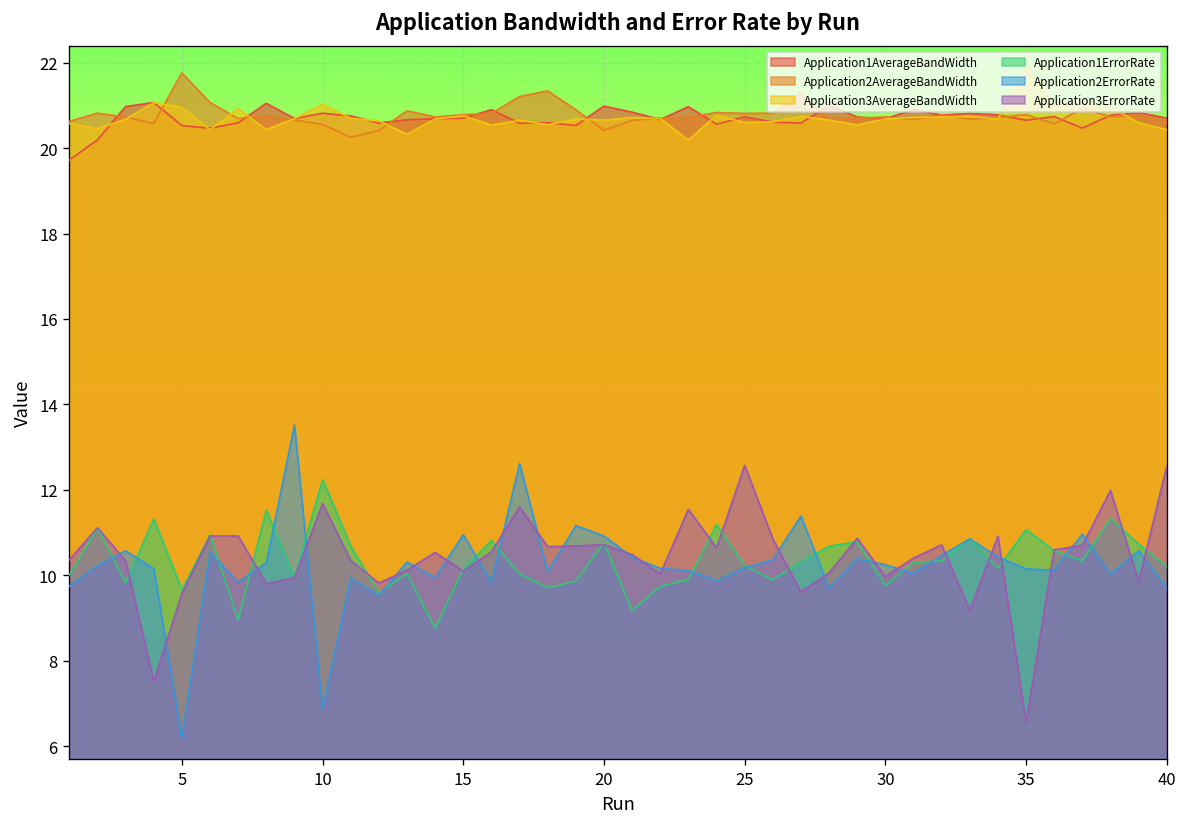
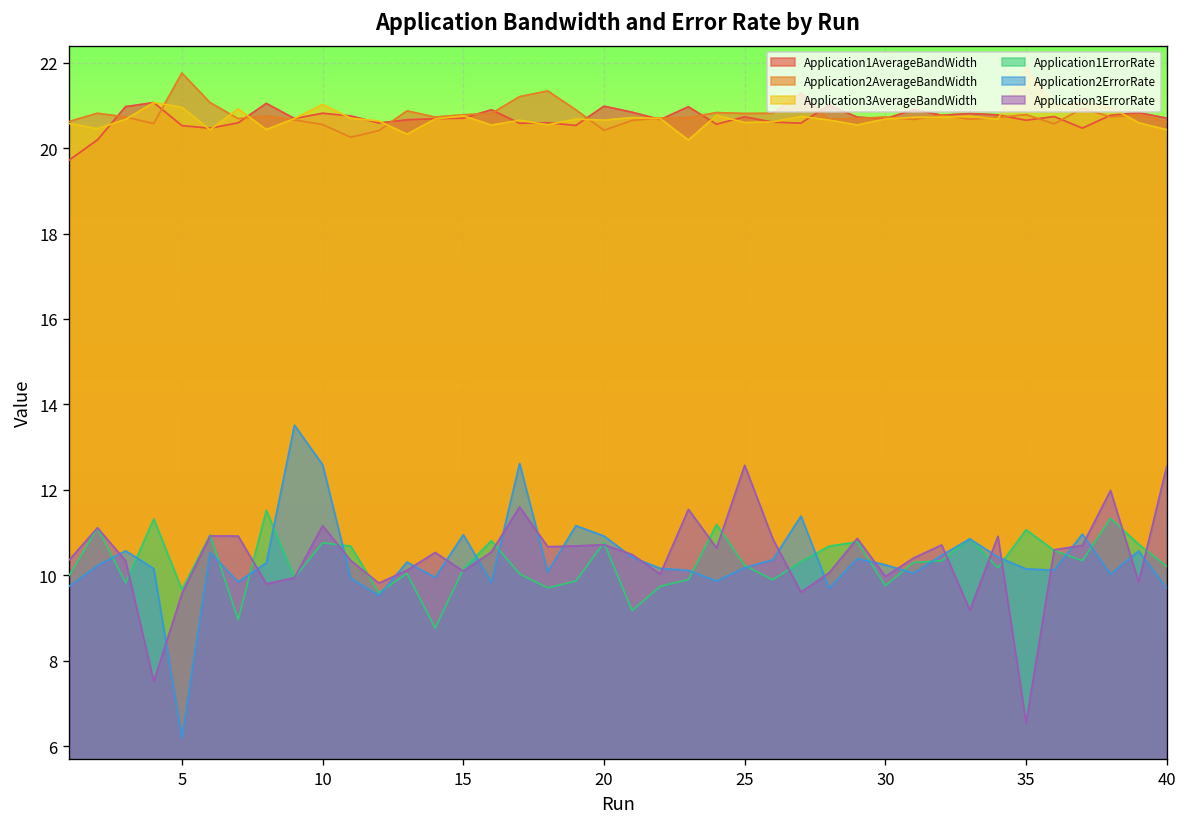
  {
    "Application3AverageBandWidth": {
      "5": 21.0,
      "10": 21.0,
      "20": 20.7,
      "25": 20.6,
      "40": 20.4
    },
    "Application1ErrorRate": {
      "5": 9.7,
-     "10": 12.2,
+     "10": 10.8,
      "30": 9.8,
      "35": 11.1,
      "40": 10.2
    },
    "Application2ErrorRate": {
      "5": 6.2,
-     "10": 6.9,
+     "10": 12.6,
      "15": 10.9,
      "20": 10.9,
      "30": 10.2,
      "35": 10.1,
      "40": 9.7
    },
    "Application3ErrorRate": {
      "5": 9.6,
-     "10": 11.7,
+     "10": 11.2,
      "25": 12.6,
      "30": 10.0,
      "35": 6.5,
      "40": 12.6
    }
  }
